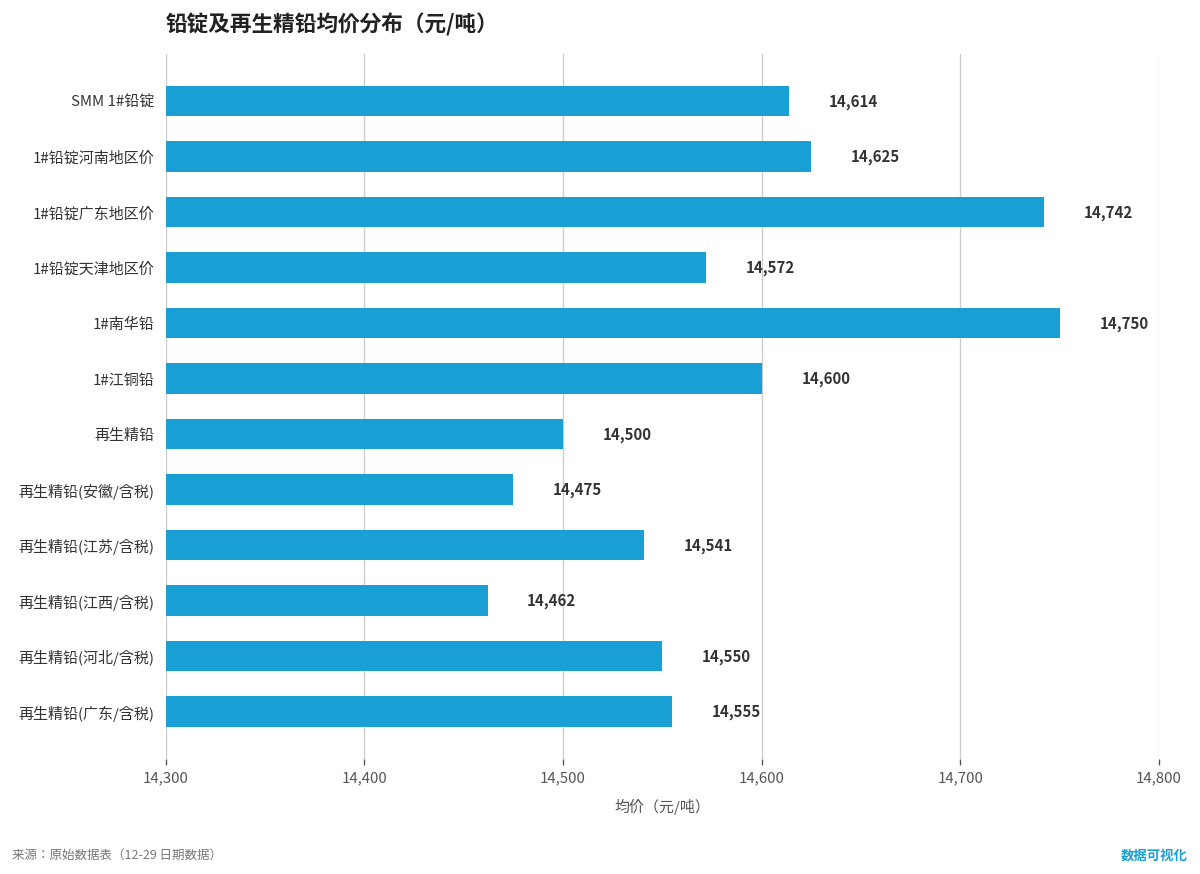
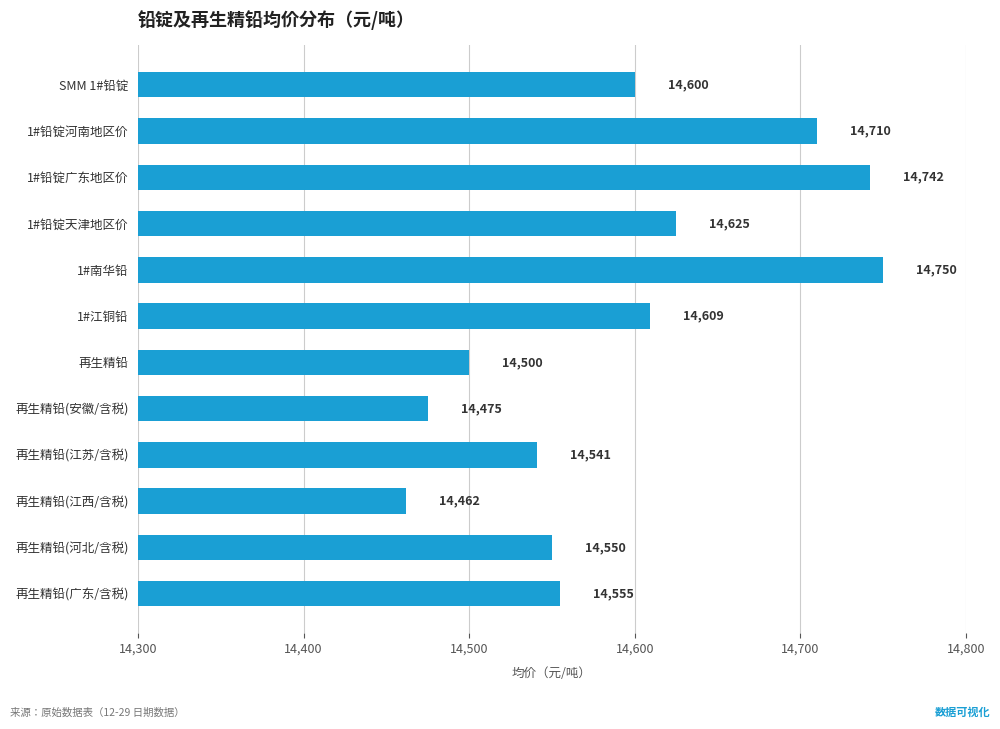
  {
-   "SMM 1#铅锭": "14,614",
-   "1#铅锭河南地区价": "14,625",
-   "1#铅锭天津地区价": "14,572",
-   "1#江铜铅": "14,600"
+   "SMM 1#铅锭": "14,600",
+   "1#铅锭河南地区价": "14,710",
+   "1#铅锭天津地区价": "14,625",
+   "1#江铜铅": "14,609"
  }
